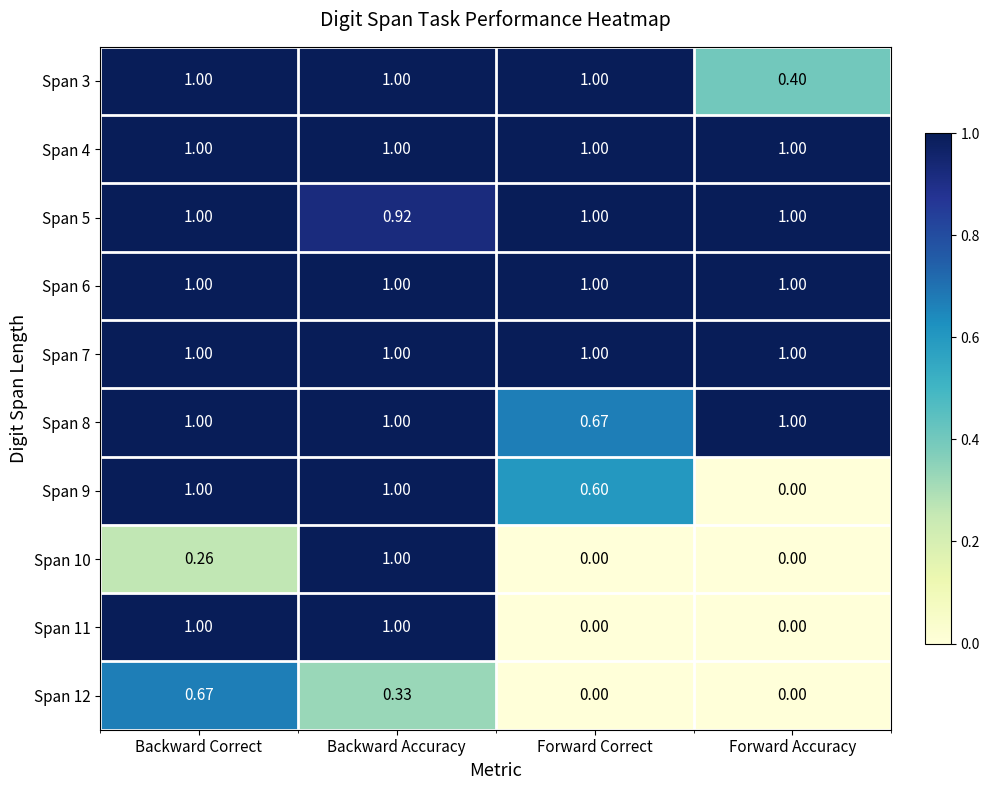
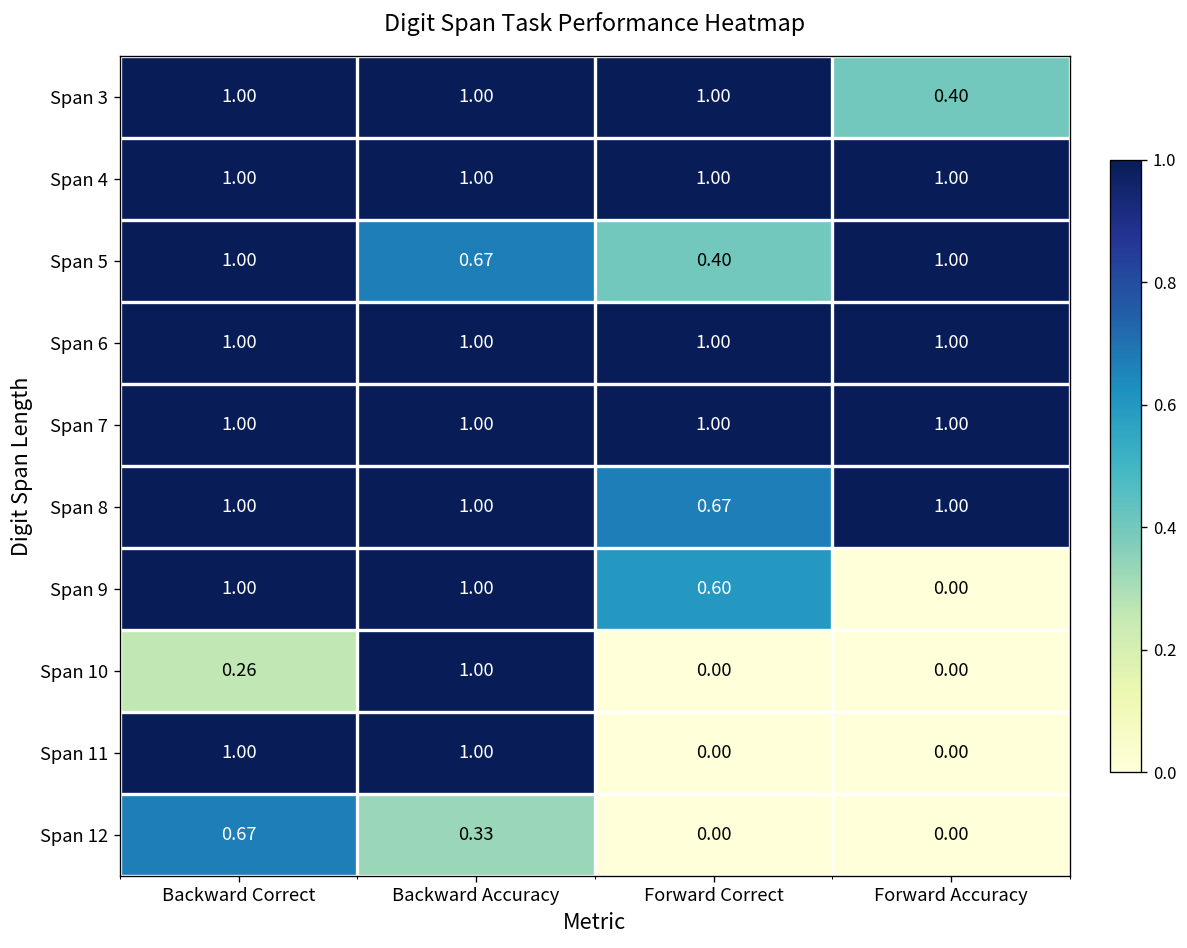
  {
    "Span 3": {
      "Backward Correct": 1.00,
      "Backward Accuracy": 1.00,
      "Forward Correct": 1.00,
      "Forward Accuracy": 0.40
    },
    "Span 4": {
      "Backward Correct": 1.00,
      "Backward Accuracy": 1.00,
      "Forward Correct": 1.00,
      "Forward Accuracy": 1.00
    },
    "Span 5": {
      "Backward Correct": 1.00,
-     "Backward Accuracy": 0.92,
-     "Forward Correct": 1.00,
+     "Backward Accuracy": 0.67,
+     "Forward Correct": 0.40,
      "Forward Accuracy": 1.00
    },
    "Span 6": {
      "Backward Correct": 1.00,
      "Backward Accuracy": 1.00,
      "Forward Correct": 1.00,
      "Forward Accuracy": 1.00
    },
    "Span 7": {
      "Backward Correct": 1.00,
      "Backward Accuracy": 1.00,
      "Forward Correct": 1.00,
      "Forward Accuracy": 1.00
    },
    "Span 8": {
      "Backward Correct": 1.00,
      "Backward Accuracy": 1.00,
      "Forward Correct": 0.67,
      "Forward Accuracy": 1.00
    },
    "Span 9": {
      "Backward Correct": 1.00,
      "Backward Accuracy": 1.00,
      "Forward Correct": 0.60,
      "Forward Accuracy": 0.00
    },
    "Span 10": {
      "Backward Correct": 0.26,
      "Backward Accuracy": 1.00,
      "Forward Correct": 0.00,
      "Forward Accuracy": 0.00
    },
    "Span 11": {
      "Backward Correct": 1.00,
      "Backward Accuracy": 1.00,
      "Forward Correct": 0.00,
      "Forward Accuracy": 0.00
    },
    "Span 12": {
      "Backward Correct": 0.67,
      "Backward Accuracy": 0.33,
      "Forward Correct": 0.00,
      "Forward Accuracy": 0.00
    }
  }
